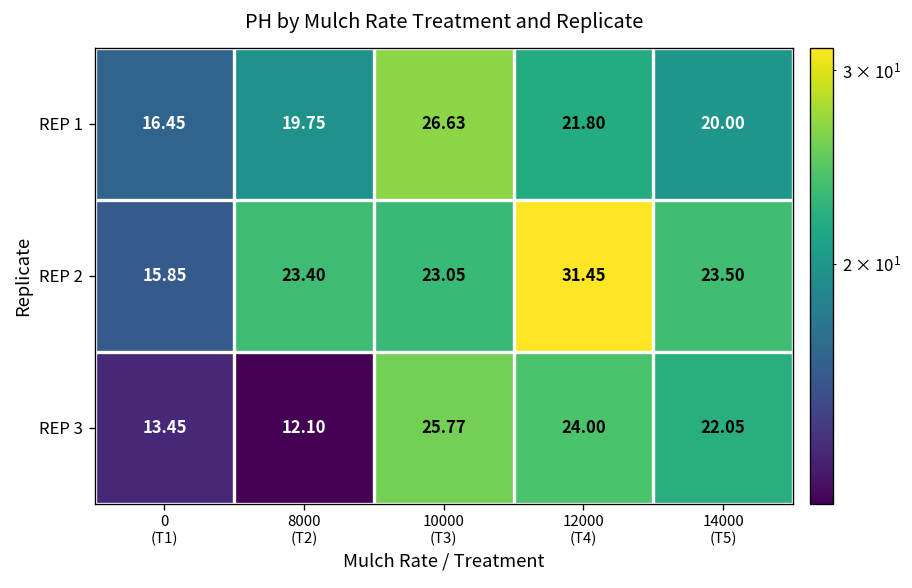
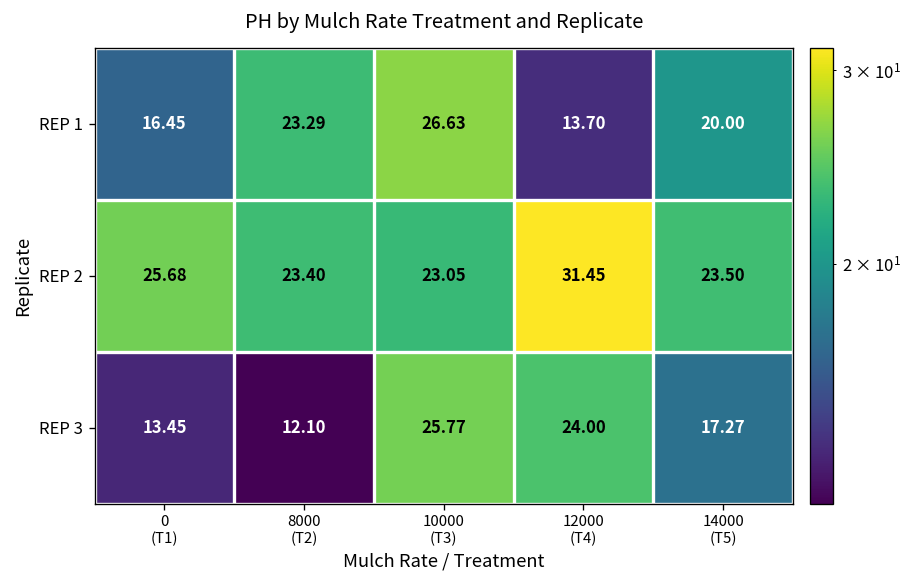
  {
    "REP 1": {
      "0 (T1)": 16.45,
-     "8000 (T2)": 19.75,
+     "8000 (T2)": 23.29,
      "10000 (T3)": 26.63,
-     "12000 (T4)": 21.80,
+     "12000 (T4)": 13.70,
      "14000 (T5)": 20.00
    },
    "REP 2": {
-     "0 (T1)": 15.85,
+     "0 (T1)": 25.68,
      "8000 (T2)": 23.40,
      "10000 (T3)": 23.05,
      "12000 (T4)": 31.45,
      "14000 (T5)": 23.50
    },
    "REP 3": {
      "0 (T1)": 13.45,
      "8000 (T2)": 12.10,
      "10000 (T3)": 25.77,
      "12000 (T4)": 24.00,
-     "14000 (T5)": 22.05
+     "14000 (T5)": 17.27
    }
  }
